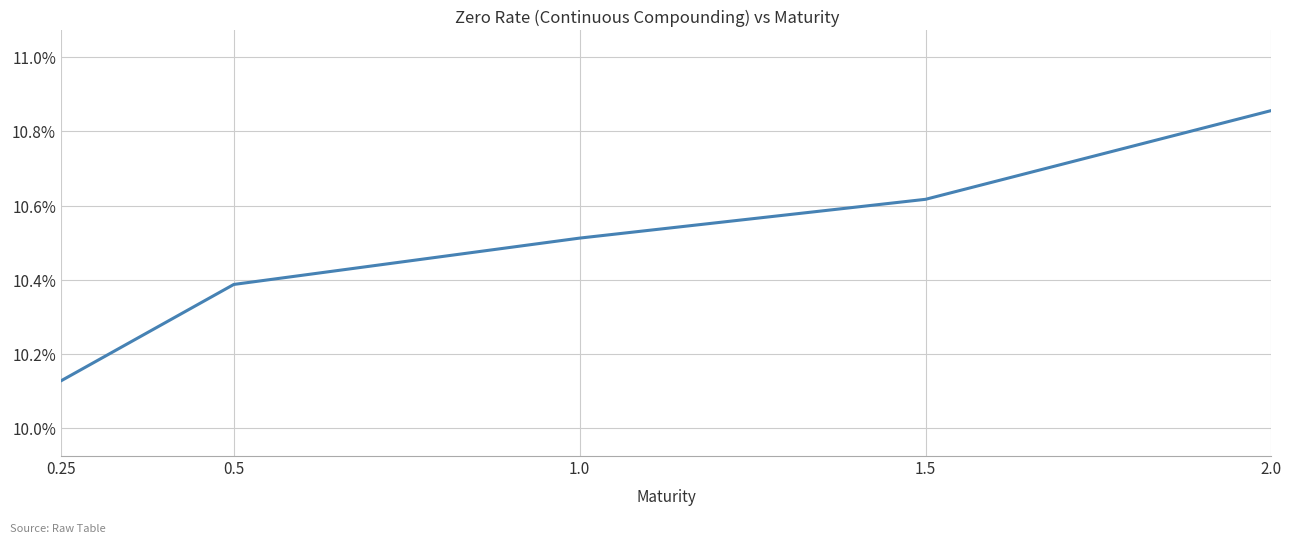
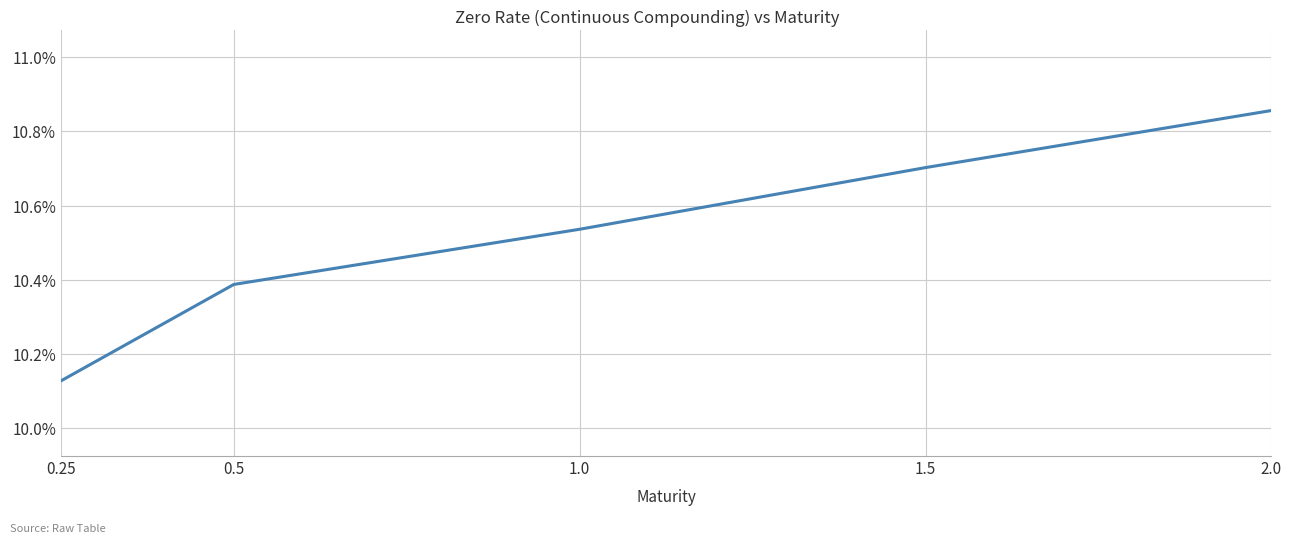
  {
    "0.25": "10.13%",
    "0.5": "10.39%",
-   "1.0": "10.51%",
-   "1.5": "10.62%",
+   "1.0": "10.54%",
+   "1.5": "10.70%",
    "2.0": "10.86%"
  }
